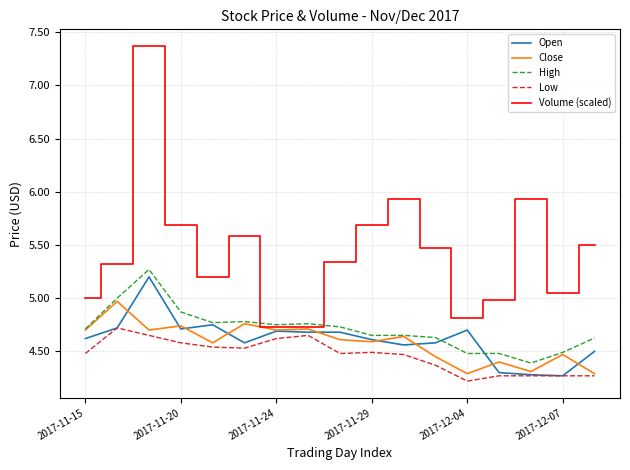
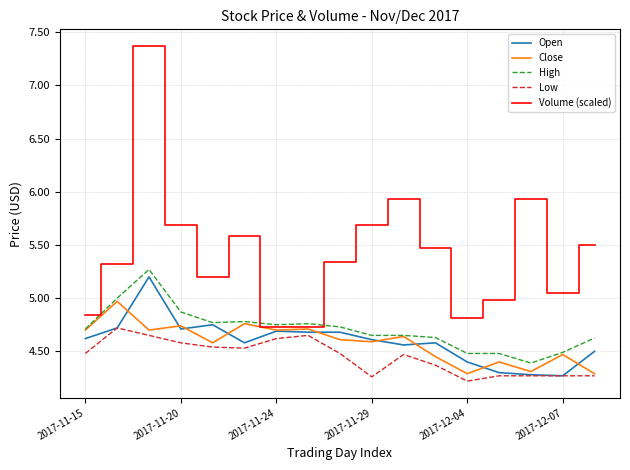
  {
    "Open": {
      "2017-11-15": 4.6,
      "2017-11-20": 4.7,
-     "2017-12-04": 4.7
+     "2017-12-04": 4.4
    },
    "Close": {
      "2017-11-20": 4.74,
      "2017-12-04": 4.29
    },
    "High": {
      "2017-11-20": 4.87,
      "2017-11-29": 4.65,
      "2017-12-04": 4.48
    },
    "Low": {
      "2017-11-15": 4.48,
      "2017-11-20": 4.58,
      "2017-11-24": 4.62,
-     "2017-11-29": 4.49,
+     "2017-11-29": 4.26,
      "2017-12-04": 4.22
    },
    "Volume (scaled)": {
-     "2017-11-15": 5.00,
+     "2017-11-15": 4.84,
      "2017-11-20": 5.69,
      "2017-11-29": 5.69,
      "2017-12-04": 4.81,
      "2017-12-07": 5.05
    }
  }
